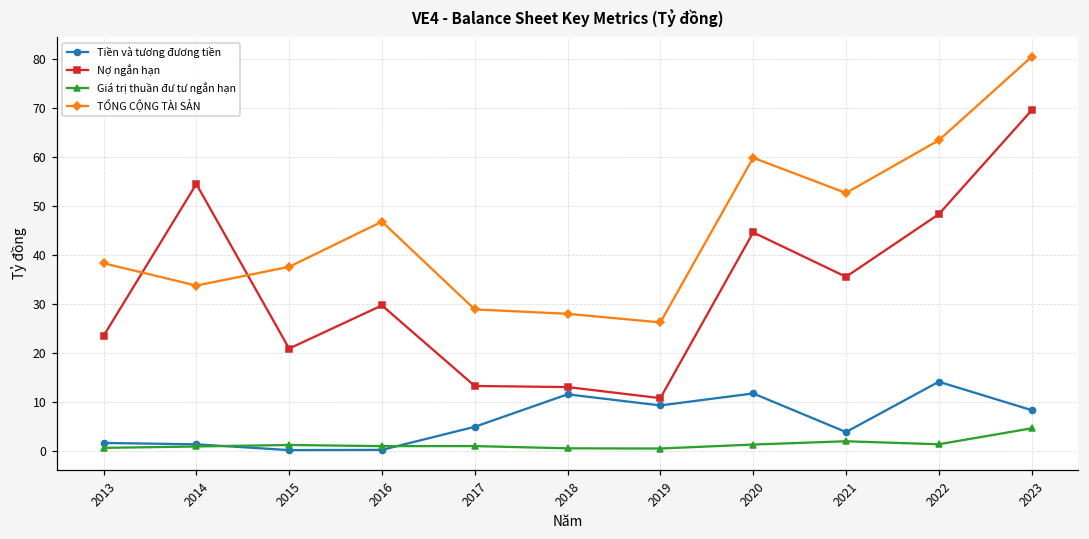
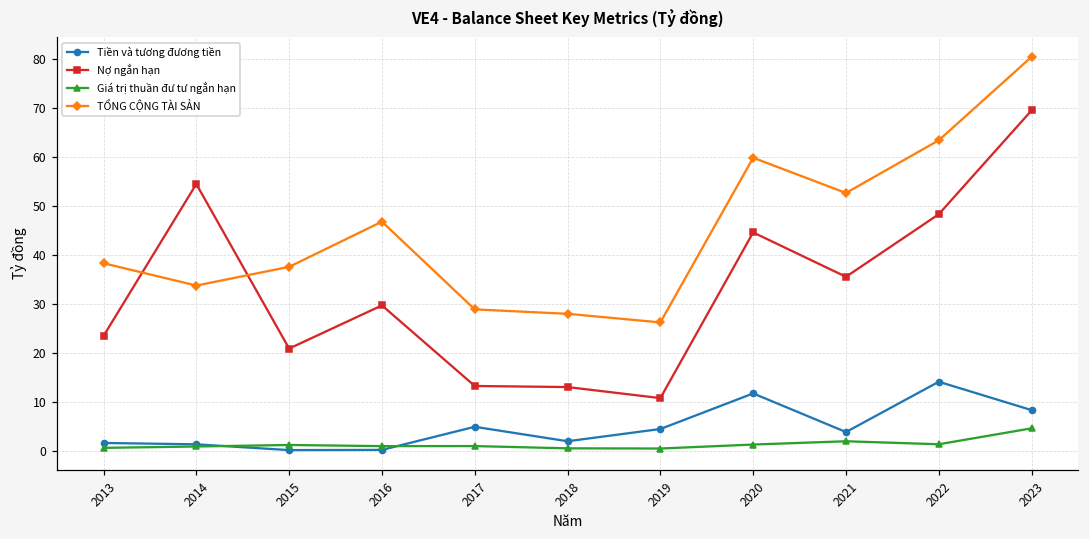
  {
    "Tiền và tương đương tiền": {
      "2013": 2,
      "2015": 0,
      "2016": 0,
      "2017": 5,
-     "2018": 12,
-     "2019": 9,
+     "2018": 2,
+     "2019": 4,
      "2020": 12,
      "2021": 4,
      "2022": 14,
      "2023": 8
    },
    "Nợ ngắn hạn": {
      "2013": 23,
      "2014": 54,
      "2015": 21,
      "2016": 30,
      "2017": 13,
      "2018": 13,
      "2019": 11,
      "2020": 45,
      "2021": 35,
      "2022": 48,
      "2023": 69
    },
    "Giá trị thuần đư tư ngắn hạn": {
      "2013": 1,
      "2015": 1,
      "2016": 1,
      "2017": 1,
      "2018": 0,
      "2019": 0,
      "2020": 1,
      "2021": 2,
      "2022": 1,
      "2023": 5
    },
    "TỔNG CỘNG TÀI SẢN": {
      "2013": 38,
      "2014": 34,
      "2015": 38,
      "2016": 47,
      "2017": 29,
      "2018": 28,
      "2019": 26,
      "2020": 60,
      "2021": 53,
      "2022": 63,
      "2023": 80
    }
  }
